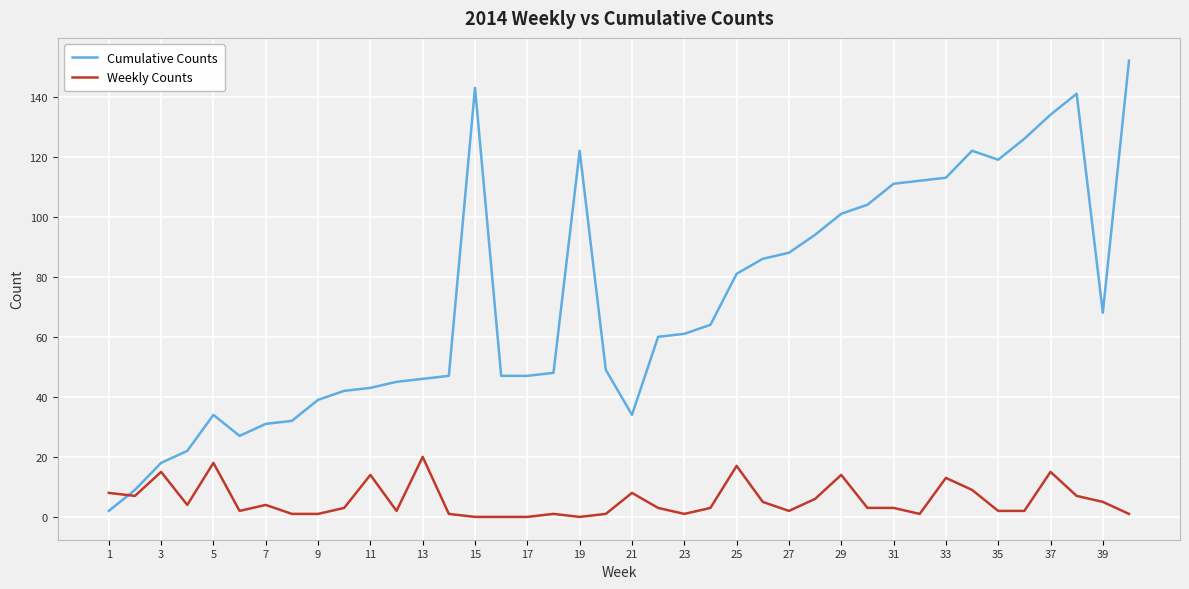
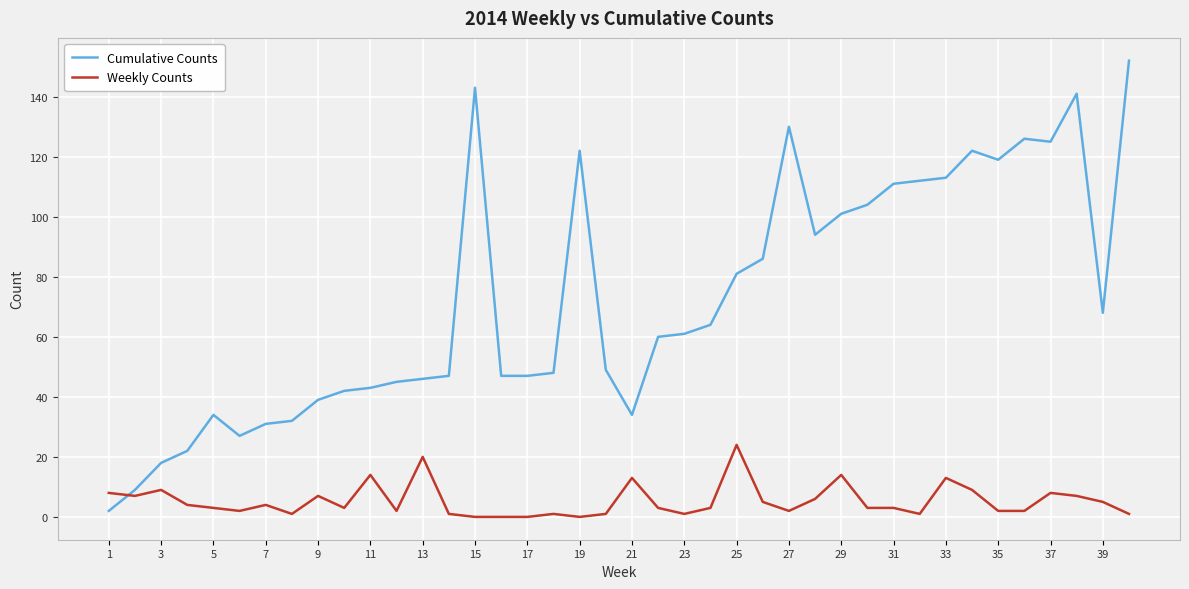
  {
    "Cumulative Counts": {
      "1": 2,
      "3": 18,
      "5": 34,
      "7": 31,
      "9": 39,
      "11": 43,
      "13": 46,
      "15": 143,
      "17": 47,
      "19": 122,
      "21": 34,
      "23": 61,
      "25": 81,
-     "27": 88,
+     "27": 130,
      "29": 101,
      "31": 111,
      "33": 113,
      "35": 119,
-     "37": 134,
+     "37": 125,
      "39": 68
    },
    "Weekly Counts": {
      "1": 8,
-     "3": 15,
-     "5": 18,
+     "3": 9,
+     "5": 3,
      "7": 4,
-     "9": 1,
+     "9": 7,
      "11": 14,
      "13": 20,
      "15": 0,
      "17": 0,
      "19": 0,
-     "21": 8,
+     "21": 13,
      "23": 1,
-     "25": 17,
+     "25": 24,
      "27": 2,
      "29": 14,
      "31": 3,
      "33": 13,
      "35": 2,
-     "37": 15,
+     "37": 8,
      "39": 5
    }
  }
